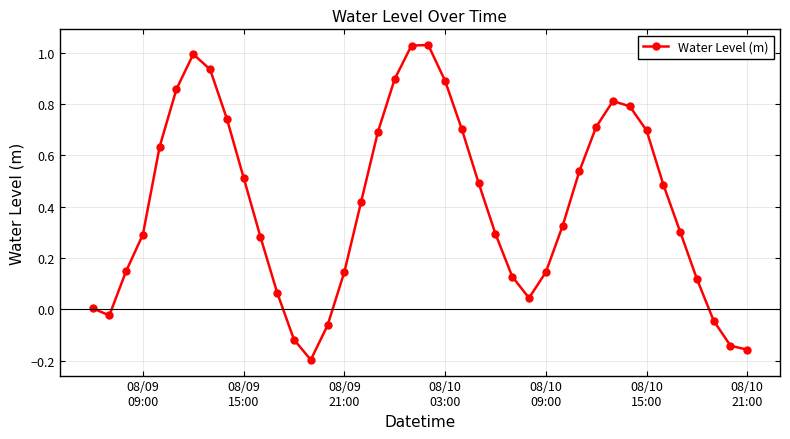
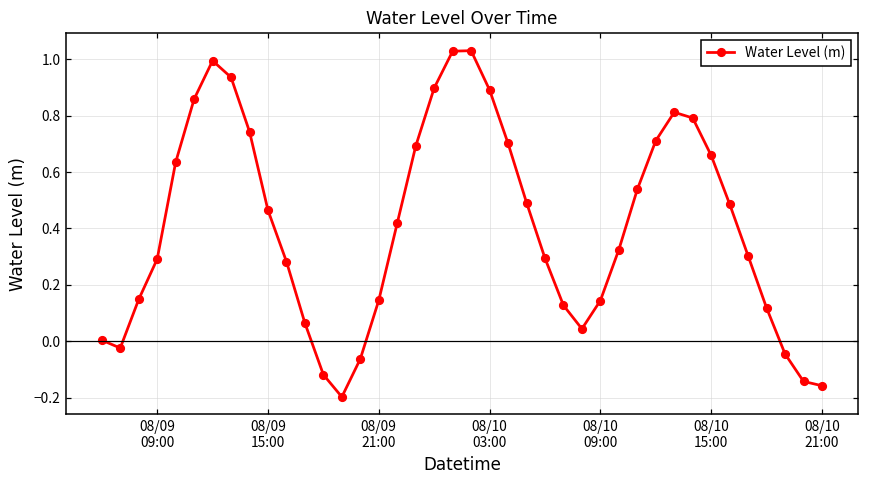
  {
    "08/09 09:00": 0.29,
-   "08/09 15:00": 0.51,
+   "08/09 15:00": 0.46,
    "08/09 21:00": 0.15,
    "08/10 03:00": 0.89,
    "08/10 09:00": 0.14,
-   "08/10 15:00": 0.70,
+   "08/10 15:00": 0.66,
    "08/10 21:00": -0.16
  }
